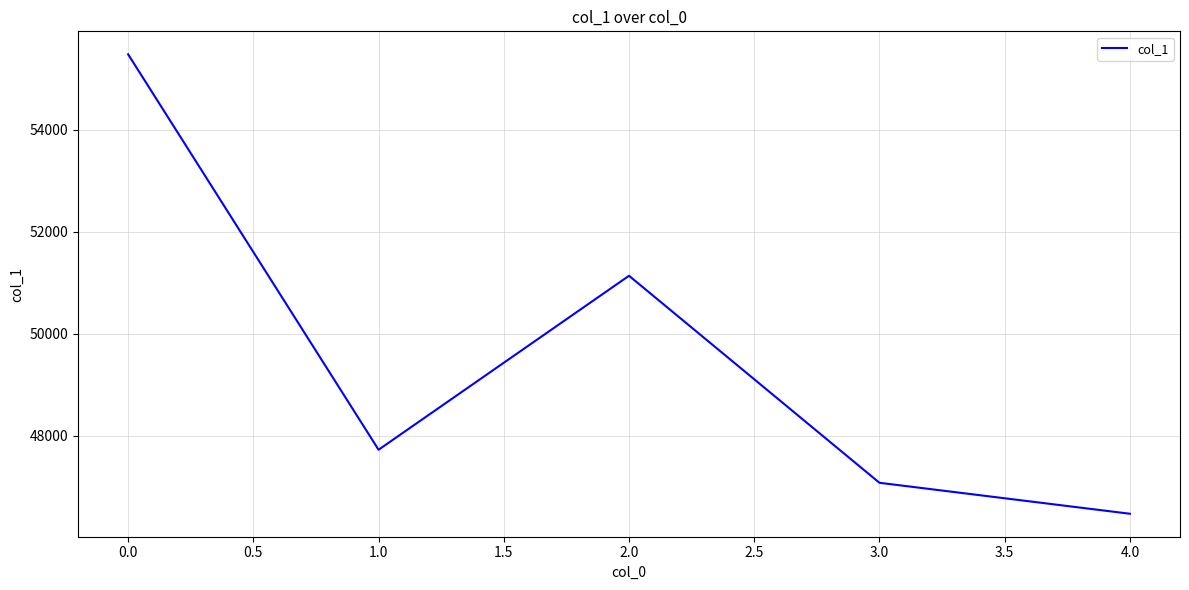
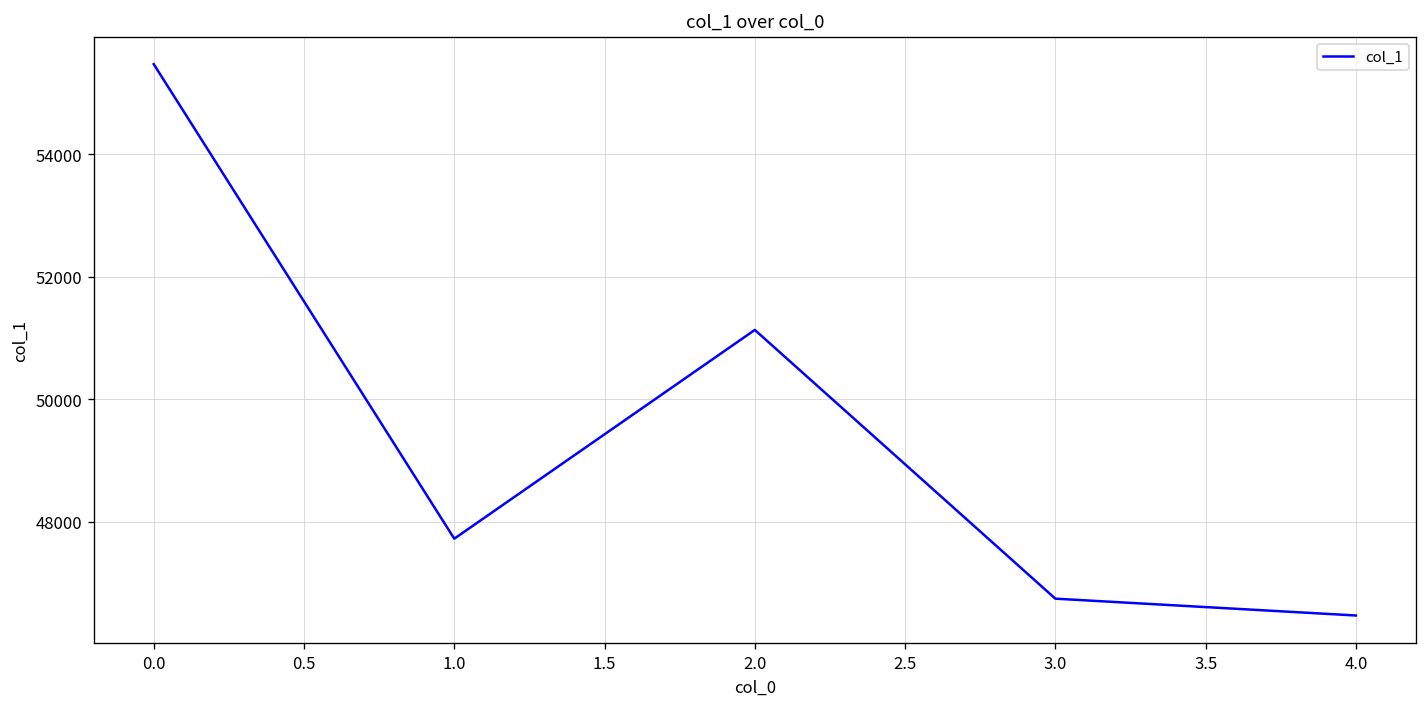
  {
    "0.0": 55500,
    "1.0": 47700,
    "2.0": 51100,
-   "3.0": 47100,
+   "3.0": 46700,
    "4.0": 46500
  }
